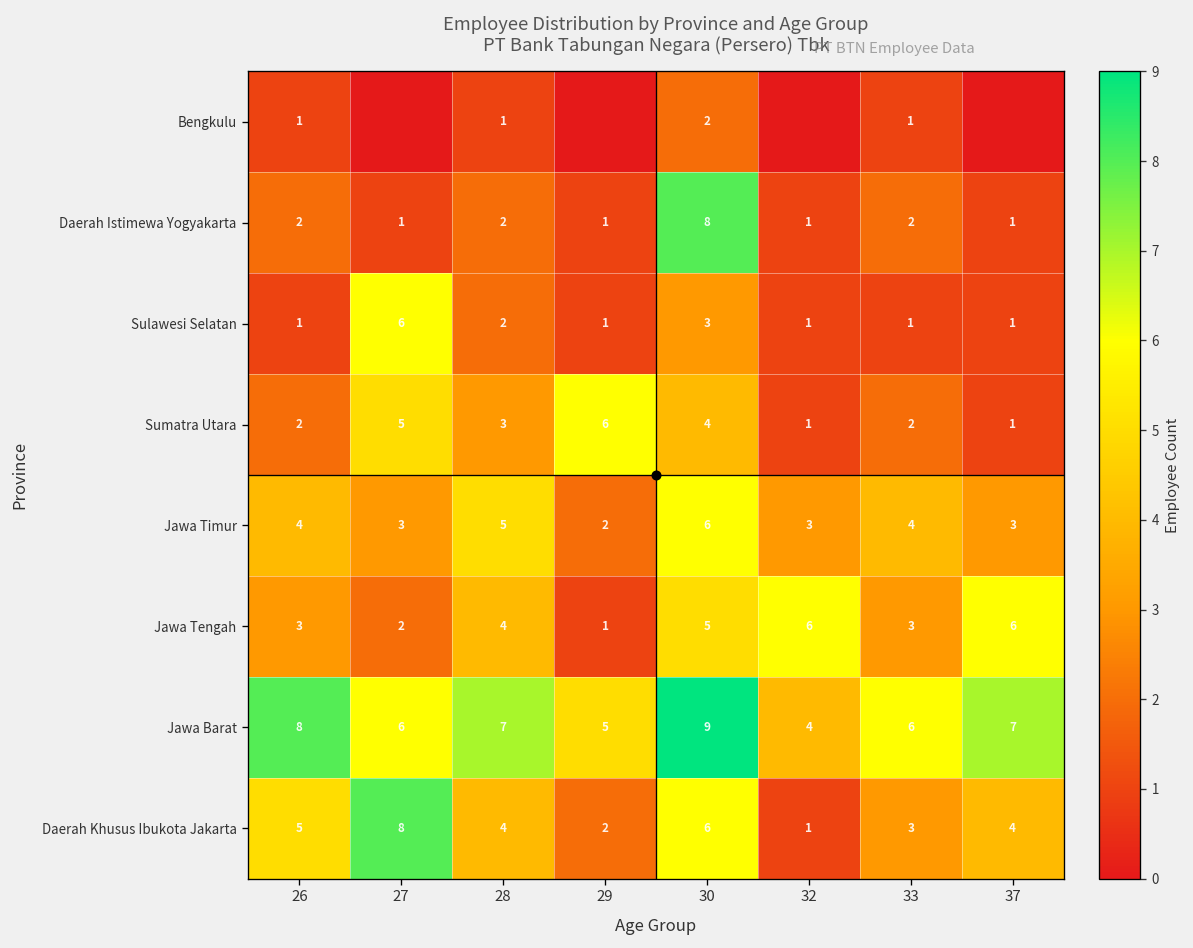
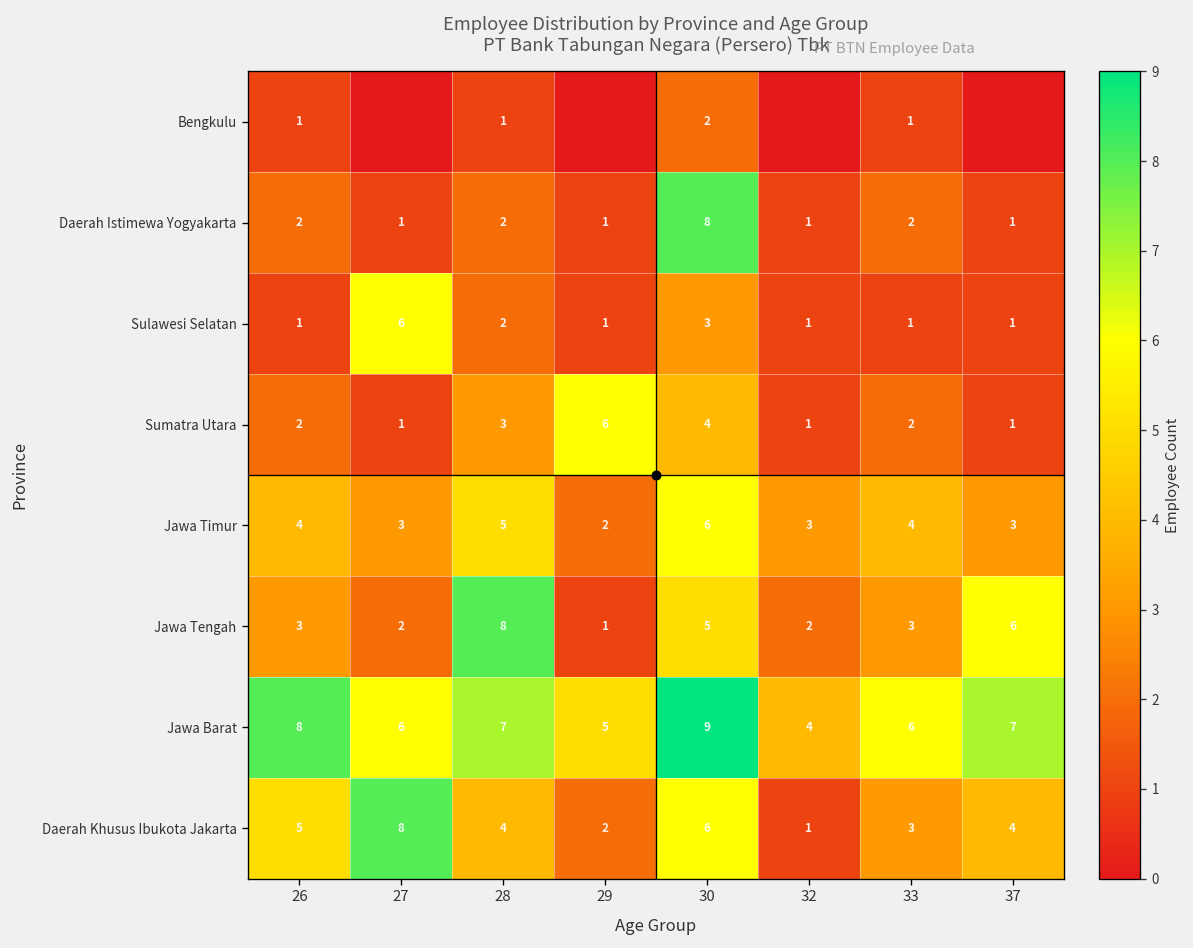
  {
    "Bengkulu": {
      "26": 1,
      "28": 1,
      "30": 2,
      "33": 1
    },
    "Daerah Istimewa Yogyakarta": {
      "26": 2,
      "27": 1,
      "28": 2,
      "29": 1,
      "30": 8,
      "32": 1,
      "33": 2,
      "37": 1
    },
    "Sulawesi Selatan": {
      "26": 1,
      "27": 6,
      "28": 2,
      "29": 1,
      "30": 3,
      "32": 1,
      "33": 1,
      "37": 1
    },
    "Sumatra Utara": {
      "26": 2,
-     "27": 5,
+     "27": 1,
      "28": 3,
      "29": 6,
      "30": 4,
      "32": 1,
      "33": 2,
      "37": 1
    },
    "Jawa Timur": {
      "26": 4,
      "27": 3,
      "28": 5,
      "29": 2,
      "30": 6,
      "32": 3,
      "33": 4,
      "37": 3
    },
    "Jawa Tengah": {
      "26": 3,
      "27": 2,
-     "28": 4,
+     "28": 8,
      "29": 1,
      "30": 5,
-     "32": 6,
+     "32": 2,
      "33": 3,
      "37": 6
    },
    "Jawa Barat": {
      "26": 8,
      "27": 6,
      "28": 7,
      "29": 5,
      "30": 9,
      "32": 4,
      "33": 6,
      "37": 7
    },
    "Daerah Khusus Ibukota Jakarta": {
      "26": 5,
      "27": 8,
      "28": 4,
      "29": 2,
      "30": 6,
      "32": 1,
      "33": 3,
      "37": 4
    }
  }
